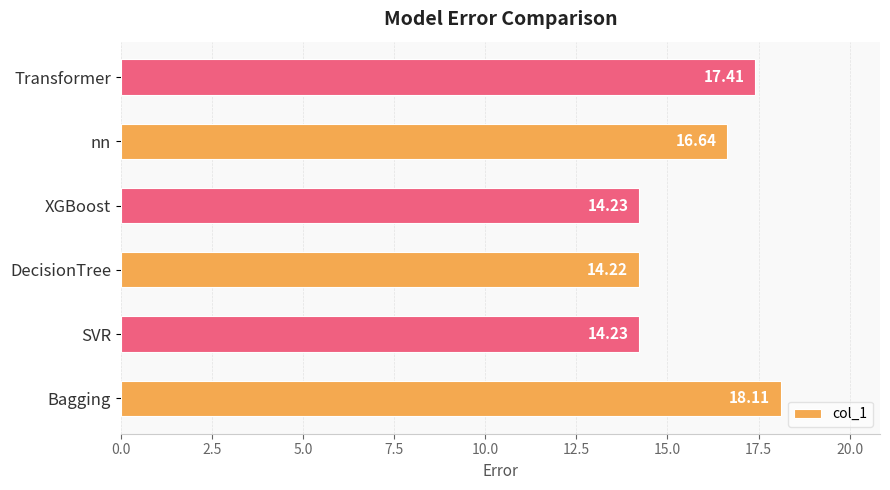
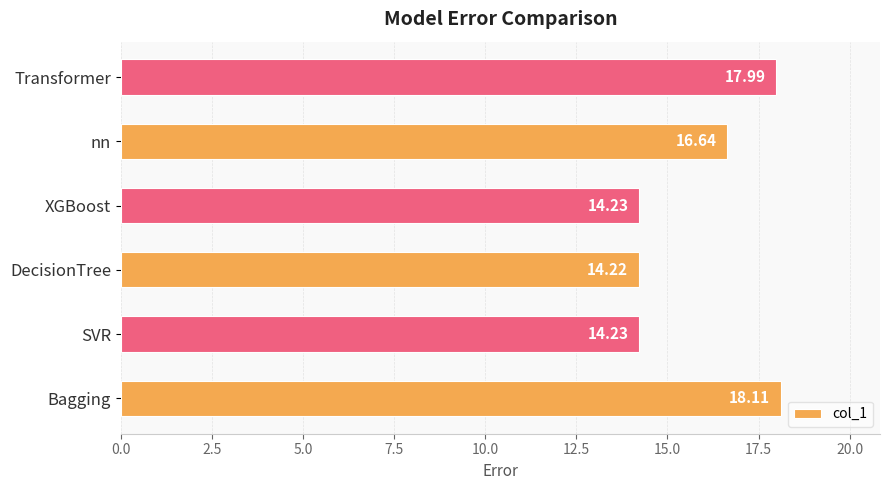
  {
-   "Transformer": 17.41,
+   "Transformer": 17.99,
    "nn": 16.64,
    "XGBoost": 14.23,
    "DecisionTree": 14.22,
    "SVR": 14.23,
    "Bagging": 18.11
  }
